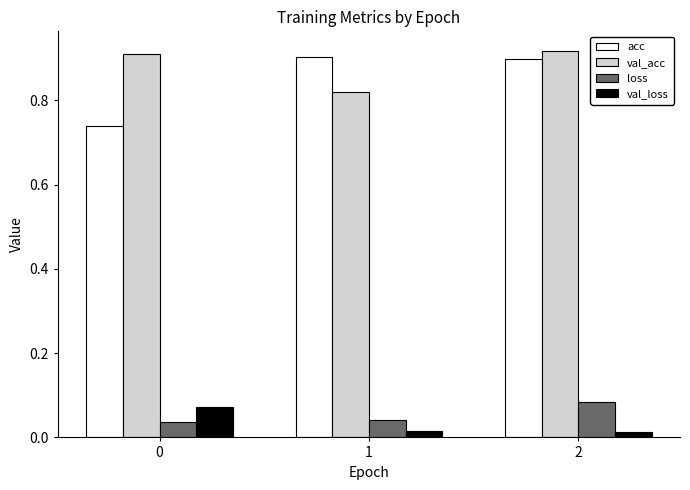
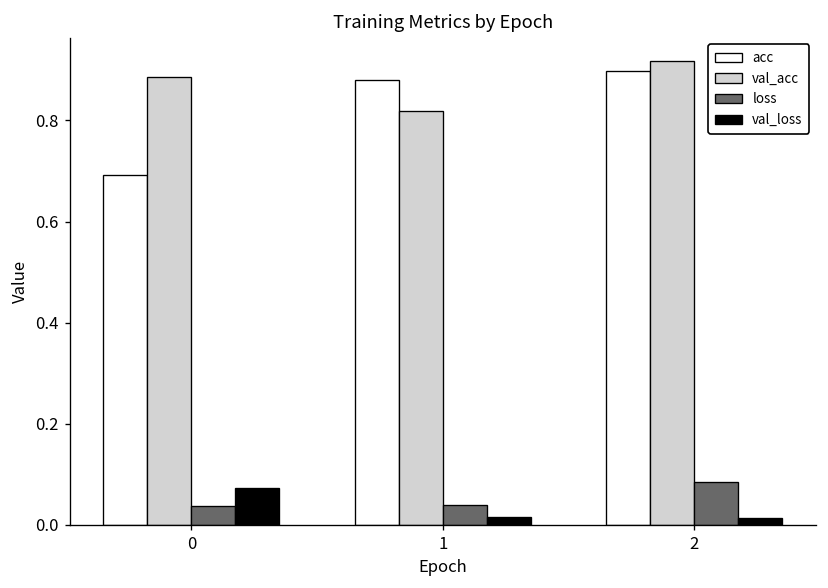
  {
    "acc": {
-     "0": 0.74,
-     "1": 0.90,
+     "0": 0.69,
+     "1": 0.88,
      "2": 0.90
    },
    "val_acc": {
-     "0": 0.91,
+     "0": 0.89,
      "1": 0.82,
      "2": 0.92
    },
    "loss": {
      "0": 0.04,
      "1": 0.04,
      "2": 0.08
    },
    "val_loss": {
      "0": 0.07,
      "1": 0.01,
      "2": 0.01
    }
  }
